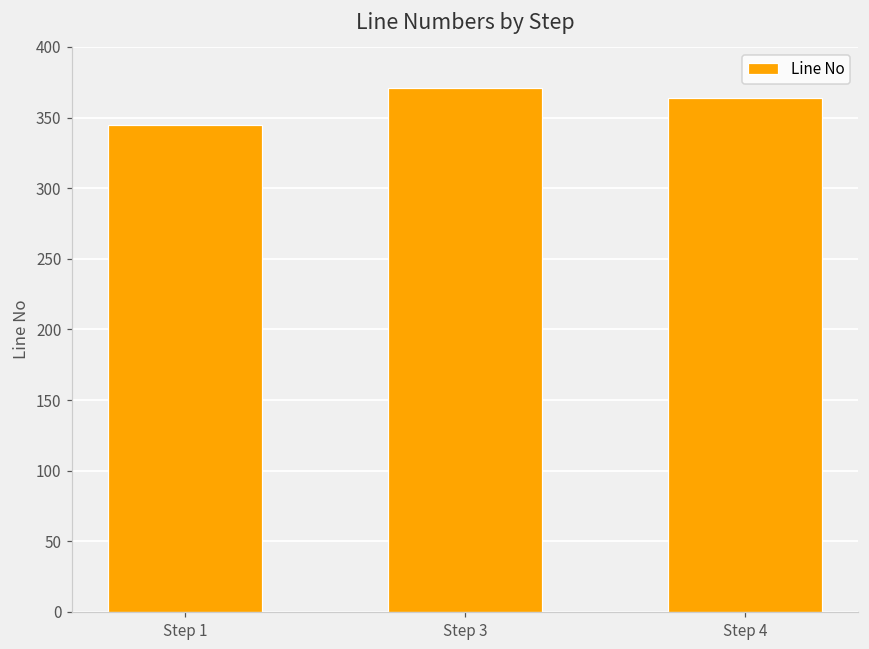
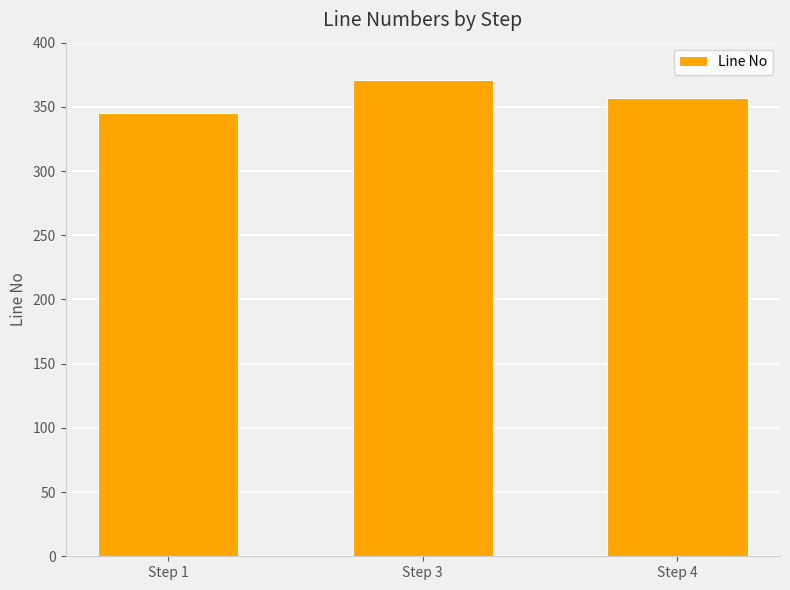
  {
    "Step 1": 345,
    "Step 3": 371,
-   "Step 4": 364
+   "Step 4": 357
  }
